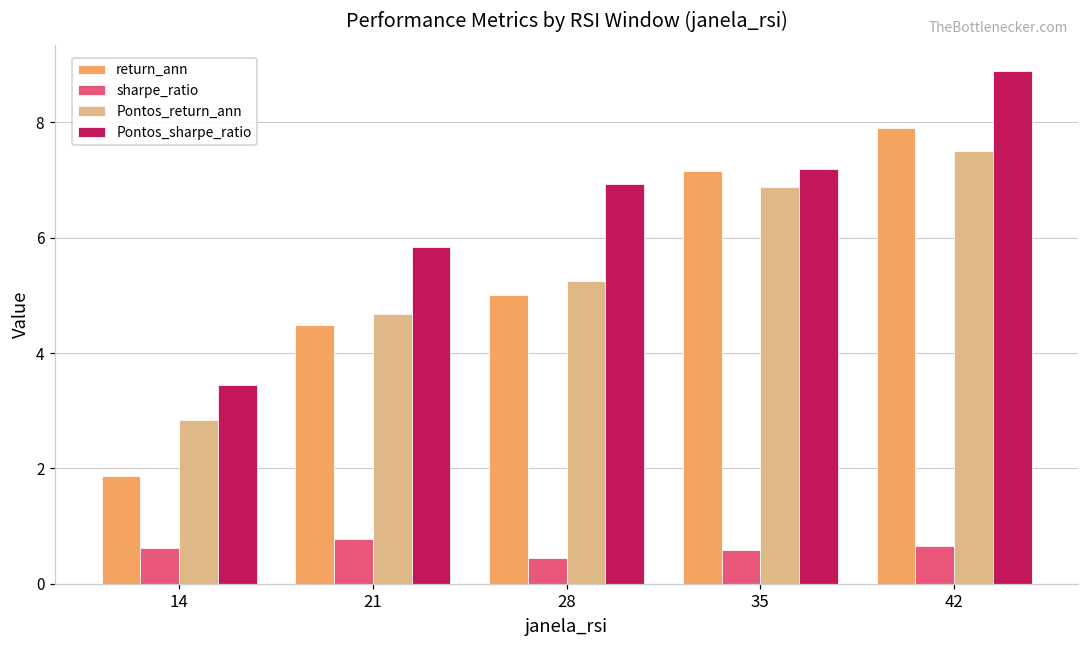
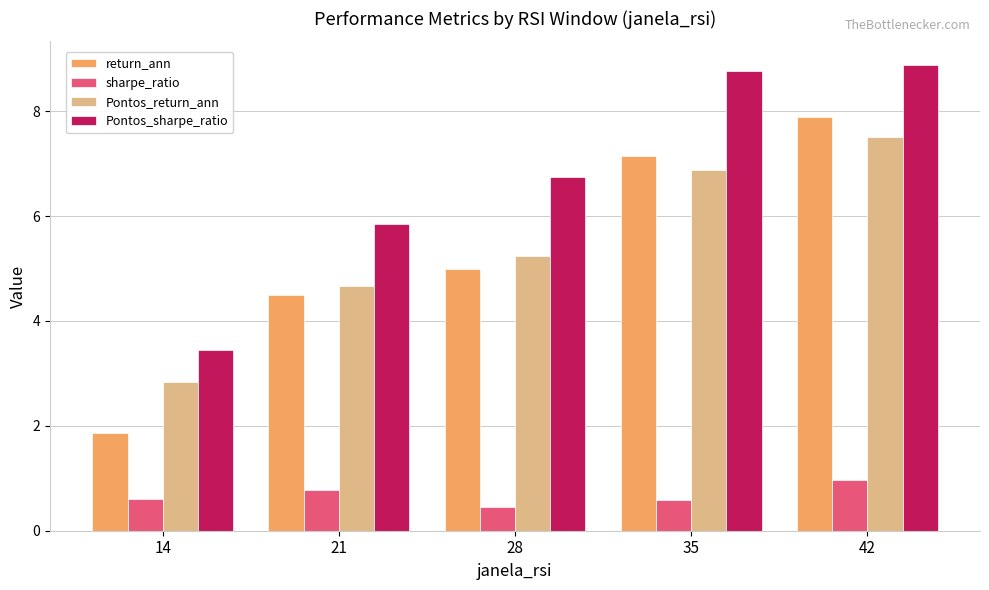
  {
    "sharpe_ratio": {
      "14": 0.6,
      "21": 0.8,
      "28": 0.5,
      "35": 0.6,
-     "42": 0.7
+     "42": 1.0
    },
    "Pontos_sharpe_ratio": {
      "14": 3.4,
      "21": 5.8,
-     "28": 6.9,
-     "35": 7.2,
+     "28": 6.7,
+     "35": 8.8,
      "42": 8.9
    }
  }
